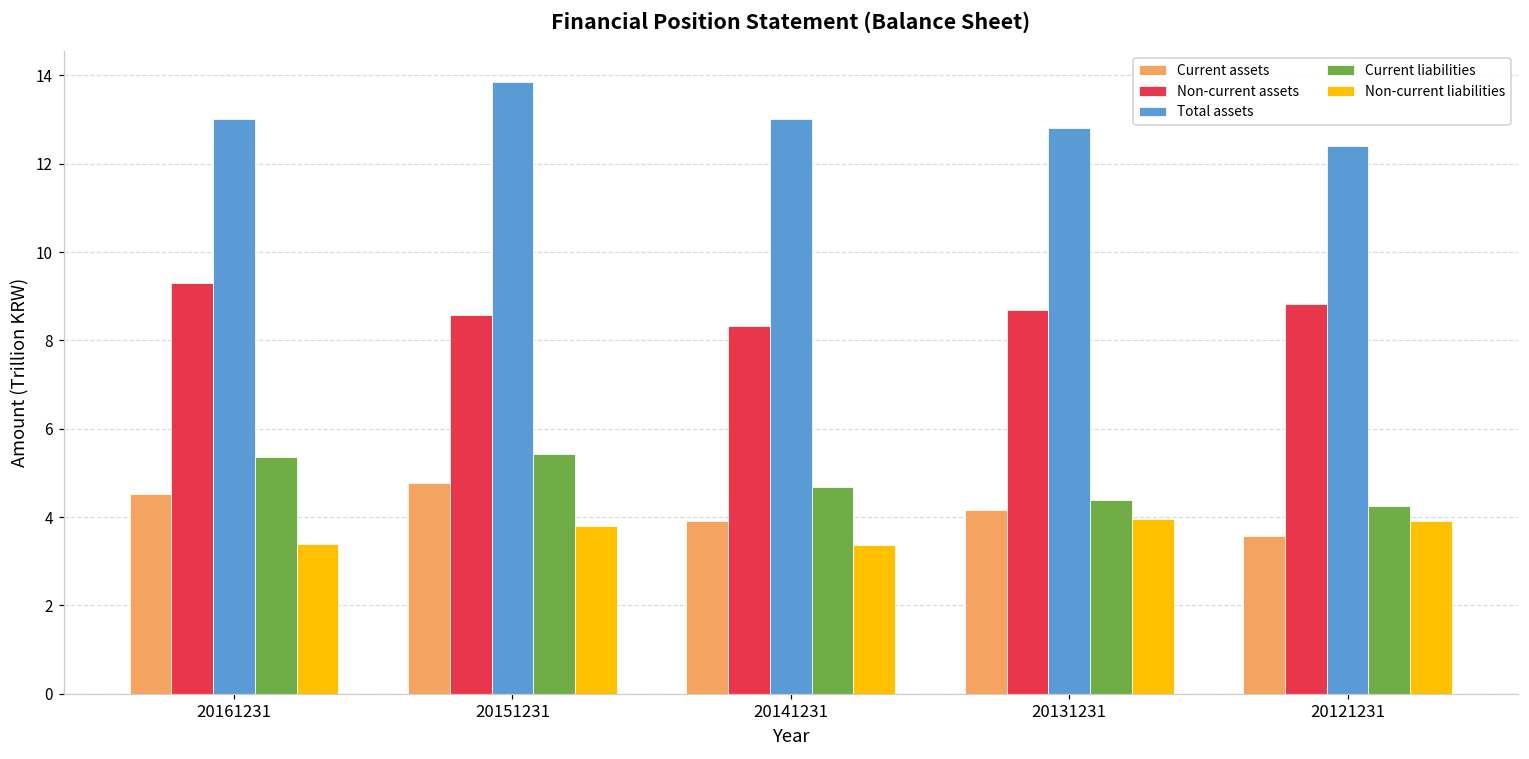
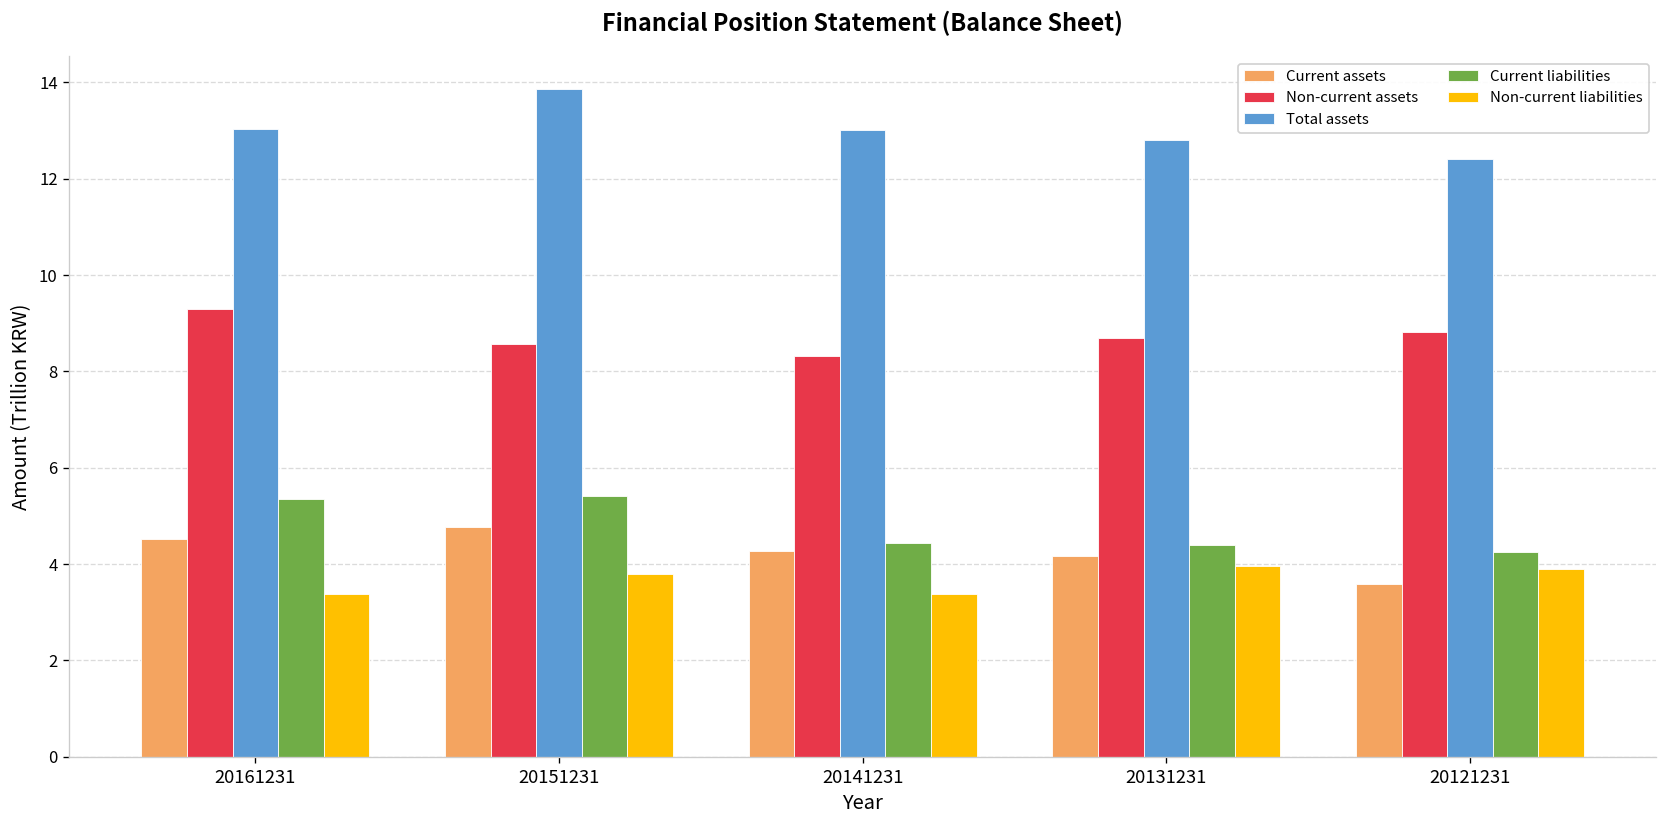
  {
    "Current assets": {
      "20161231": 4.5,
      "20151231": 4.8,
-     "20141231": 3.9,
+     "20141231": 4.3,
      "20131231": 4.2,
      "20121231": 3.6
    },
    "Non-current assets": {
      "20161231": 9.3,
      "20151231": 8.6,
      "20141231": 8.3,
      "20131231": 8.7,
      "20121231": 8.8
    },
    "Total assets": {
      "20161231": 13.0,
      "20151231": 13.9,
      "20141231": 13.0,
      "20131231": 12.8,
      "20121231": 12.4
    },
    "Current liabilities": {
      "20161231": 5.4,
      "20151231": 5.4,
-     "20141231": 4.7,
+     "20141231": 4.4,
      "20131231": 4.4,
      "20121231": 4.2
    },
    "Non-current liabilities": {
      "20161231": 3.4,
      "20151231": 3.8,
      "20141231": 3.4,
      "20131231": 4.0,
      "20121231": 3.9
    }
  }
